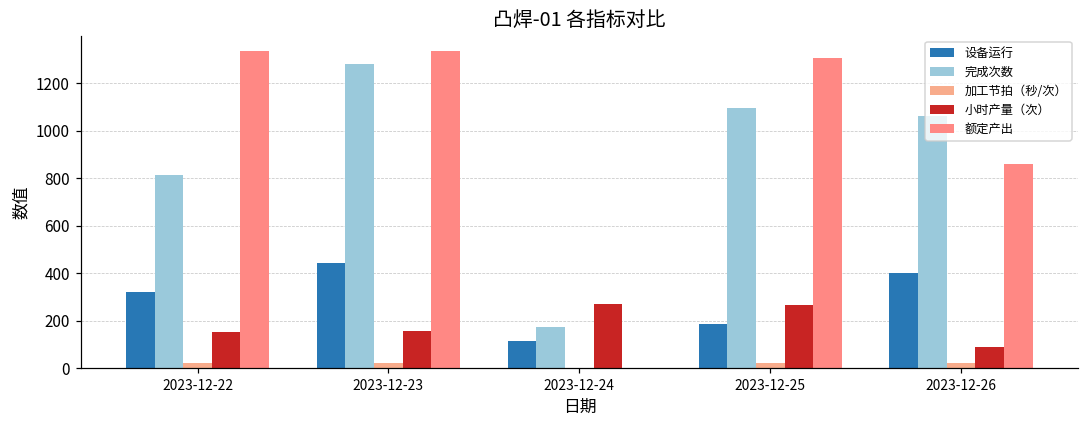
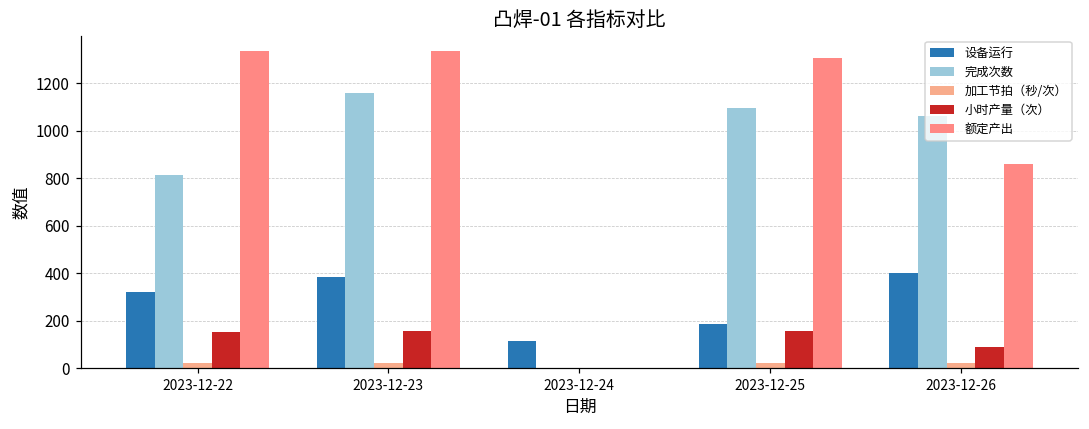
  {
    "设备运行": {
      "2023-12-22": 320,
-     "2023-12-23": 440,
+     "2023-12-23": 380,
      "2023-12-24": 110,
      "2023-12-25": 190,
      "2023-12-26": 400
    },
    "完成次数": {
      "2023-12-22": 810,
-     "2023-12-23": 1280,
-     "2023-12-24": 170,
+     "2023-12-23": 1160,
+     "2023-12-24": 0,
      "2023-12-25": 1090
    },
    "小时产量（次）": {
      "2023-12-22": 150,
      "2023-12-23": 160,
-     "2023-12-24": 270,
-     "2023-12-25": 270,
+     "2023-12-24": 0,
+     "2023-12-25": 150,
      "2023-12-26": 90
    }
  }
